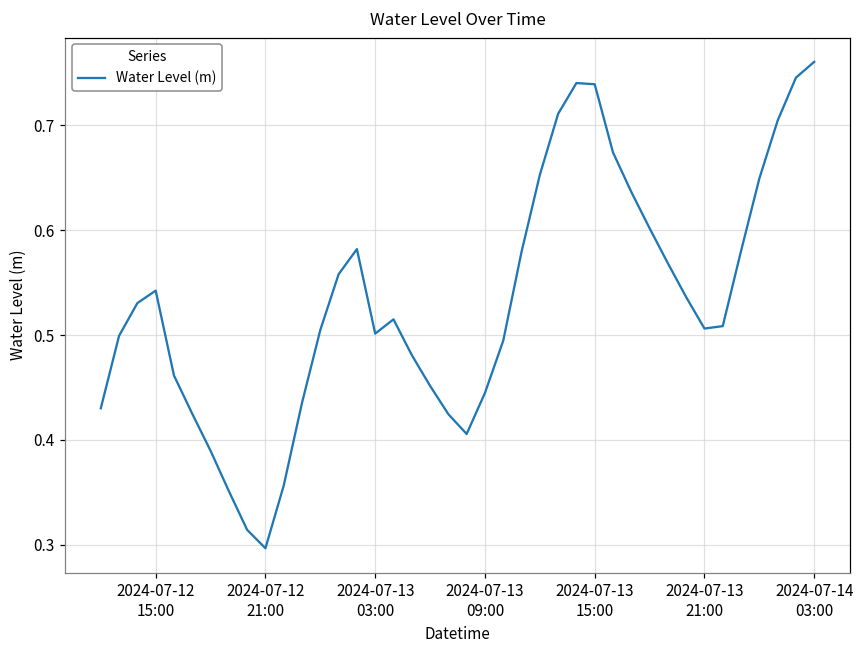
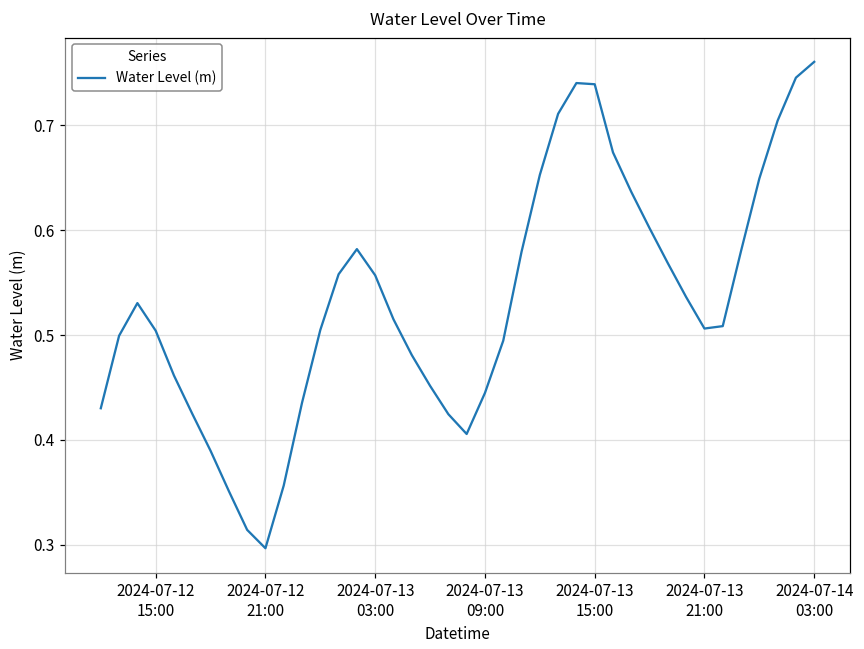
  {
-   "2024-07-12 15:00": 0.54,
+   "2024-07-12 15:00": 0.50,
    "2024-07-12 21:00": 0.30,
-   "2024-07-13 03:00": 0.50,
+   "2024-07-13 03:00": 0.56,
    "2024-07-13 09:00": 0.44,
    "2024-07-13 15:00": 0.74,
    "2024-07-13 21:00": 0.51,
    "2024-07-14 03:00": 0.76
  }
